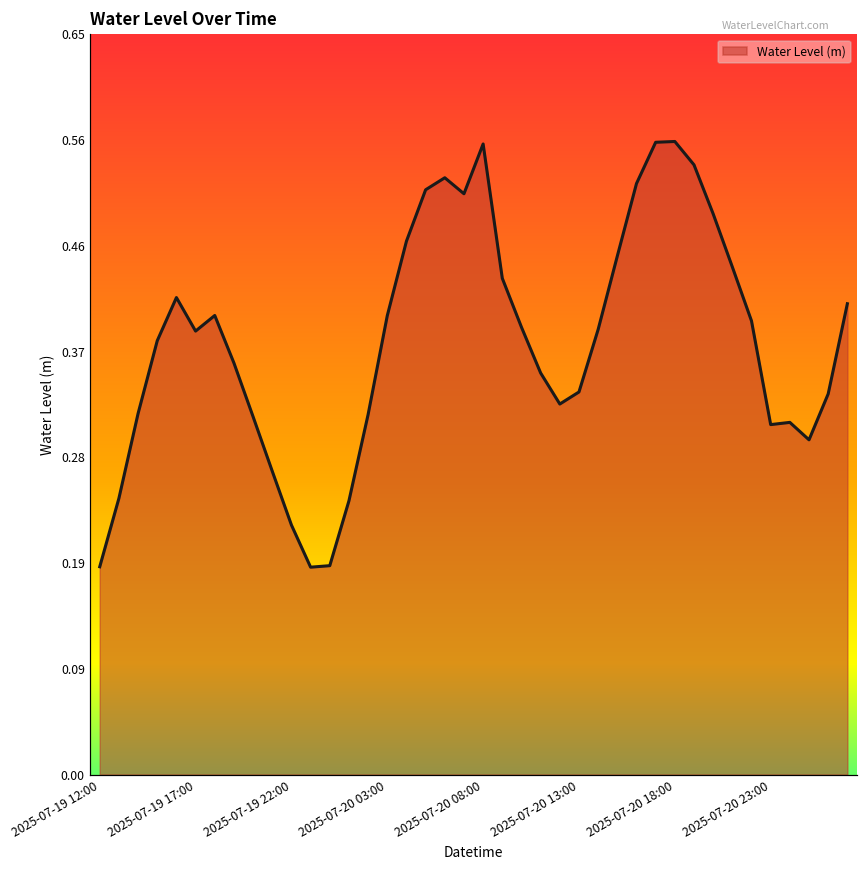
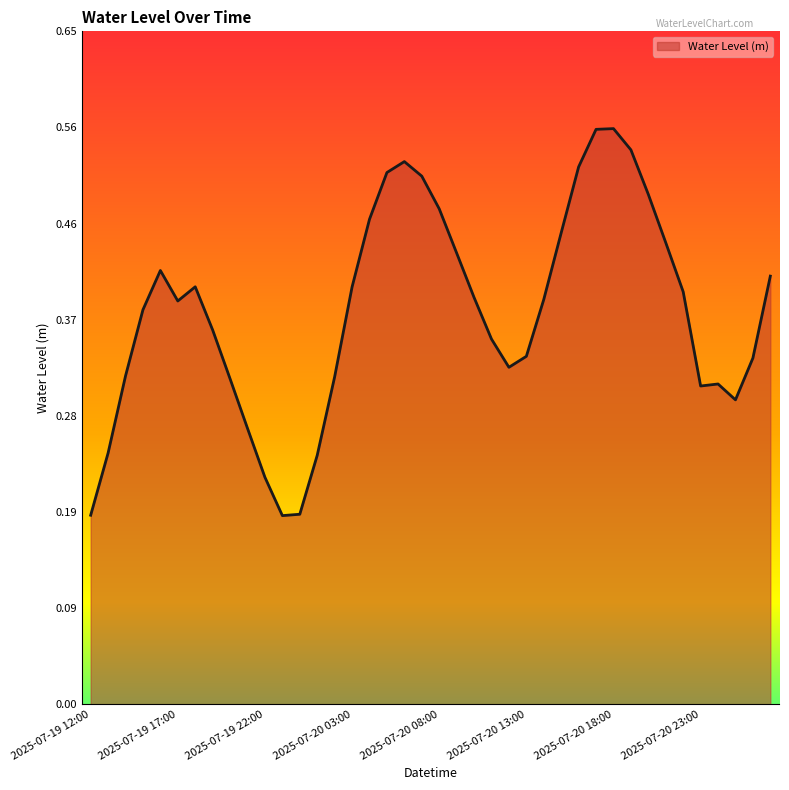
  {
    "2025-07-19 12:00": 0.183,
    "2025-07-19 17:00": 0.390,
    "2025-07-19 22:00": 0.219,
    "2025-07-20 03:00": 0.403,
-   "2025-07-20 08:00": 0.554,
+   "2025-07-20 08:00": 0.479,
    "2025-07-20 13:00": 0.336,
    "2025-07-20 18:00": 0.556,
    "2025-07-20 23:00": 0.307
  }
